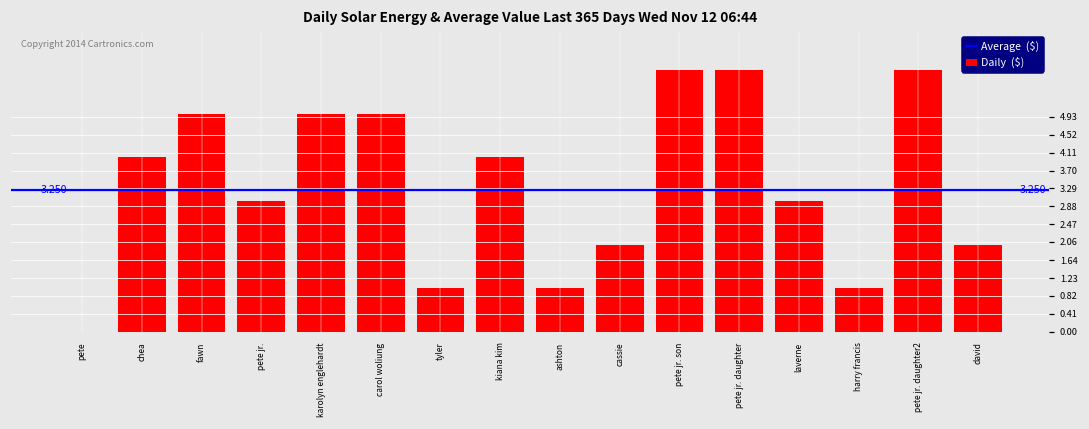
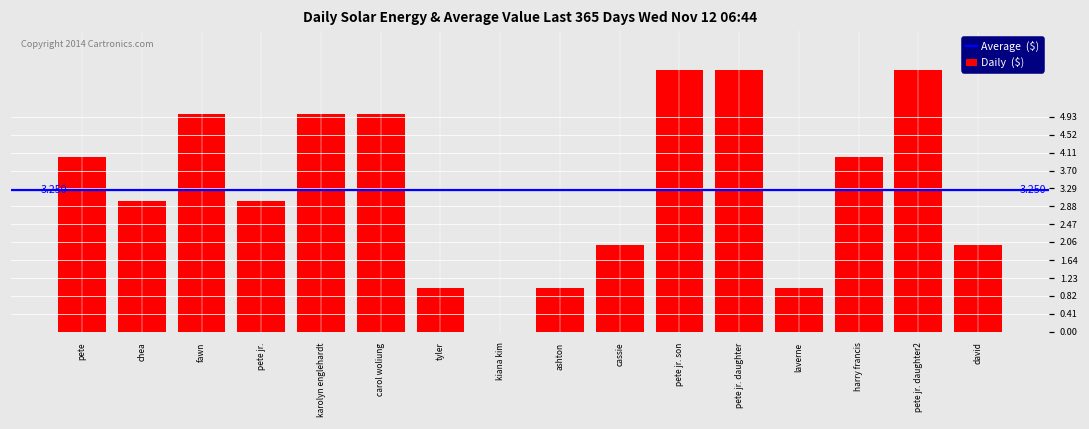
  {
-   "pete": 0,
-   "chea": 4,
+   "pete": 4,
+   "chea": 3,
    "fawn": 5,
    "pete jr.": 3,
    "karolyn englehardt": 5,
    "carol woliung": 5,
    "tyler": 1,
-   "kiana kim": 4,
+   "kiana kim": 0,
    "ashton": 1,
    "cassie": 2,
    "pete jr. son": 6,
    "pete jr. daughter": 6,
-   "laverne": 3,
-   "harry francis": 1,
+   "laverne": 1,
+   "harry francis": 4,
    "pete jr. daughter2": 6,
    "david": 2
  }
